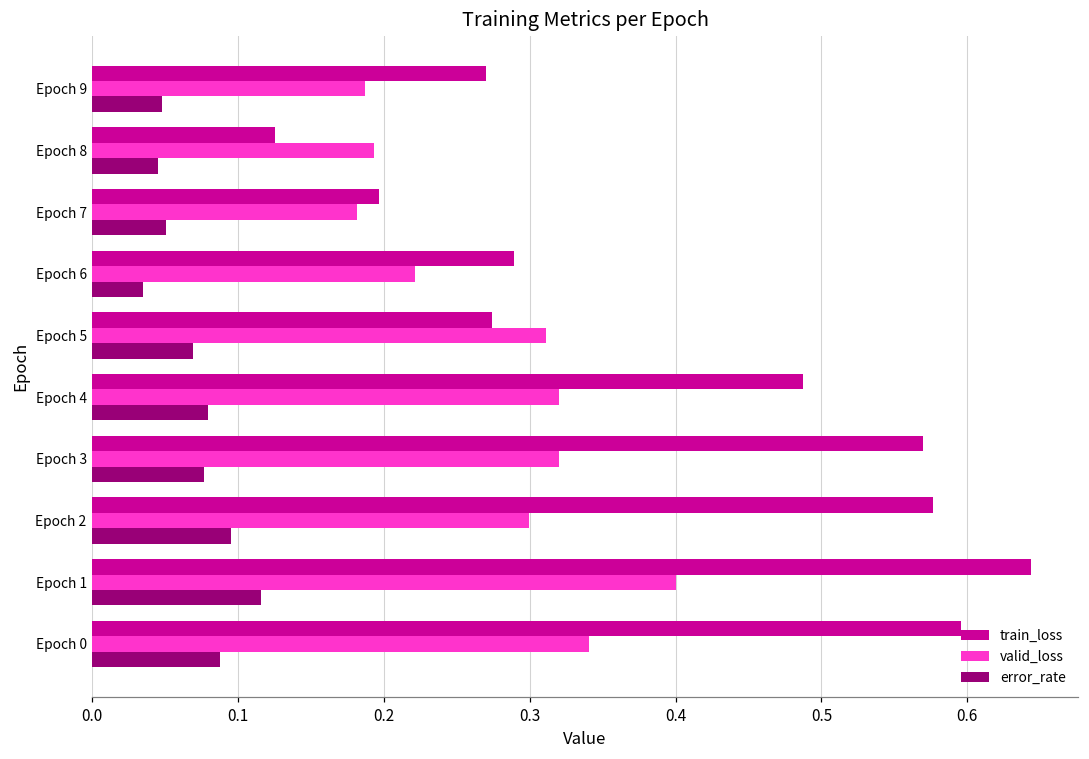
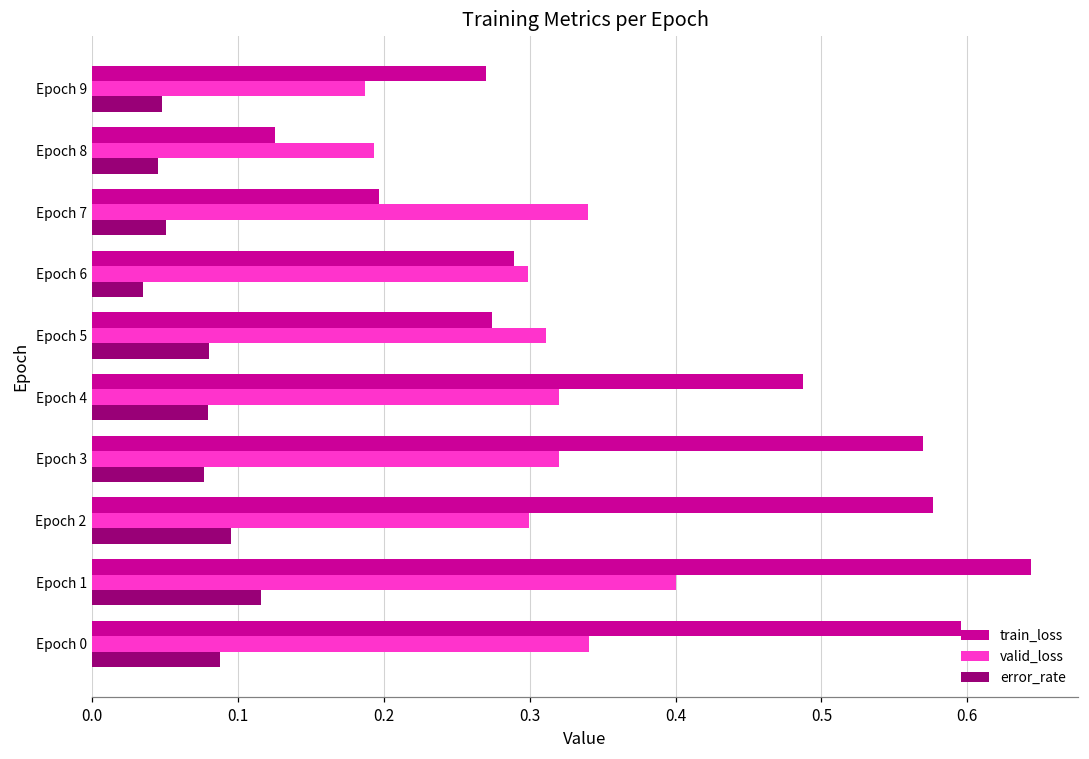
  {
    "train_loss": {
      "Epoch 9": 0.270,
      "Epoch 8": 0.126,
      "Epoch 7": 0.197,
      "Epoch 6": 0.290,
      "Epoch 5": 0.274,
      "Epoch 4": 0.487,
      "Epoch 3": 0.570,
      "Epoch 2": 0.576,
      "Epoch 1": 0.644,
      "Epoch 0": 0.596
    },
    "valid_loss": {
      "Epoch 9": 0.187,
      "Epoch 8": 0.194,
-     "Epoch 7": 0.182,
-     "Epoch 6": 0.222,
+     "Epoch 7": 0.340,
+     "Epoch 6": 0.299,
      "Epoch 5": 0.311,
      "Epoch 4": 0.320,
      "Epoch 3": 0.320,
      "Epoch 2": 0.300,
      "Epoch 1": 0.400,
      "Epoch 0": 0.341
    },
    "error_rate": {
      "Epoch 9": 0.048,
      "Epoch 8": 0.045,
      "Epoch 7": 0.050,
      "Epoch 6": 0.035,
-     "Epoch 5": 0.069,
+     "Epoch 5": 0.080,
      "Epoch 4": 0.080,
      "Epoch 3": 0.077,
      "Epoch 2": 0.095,
      "Epoch 1": 0.116,
      "Epoch 0": 0.088
    }
  }
